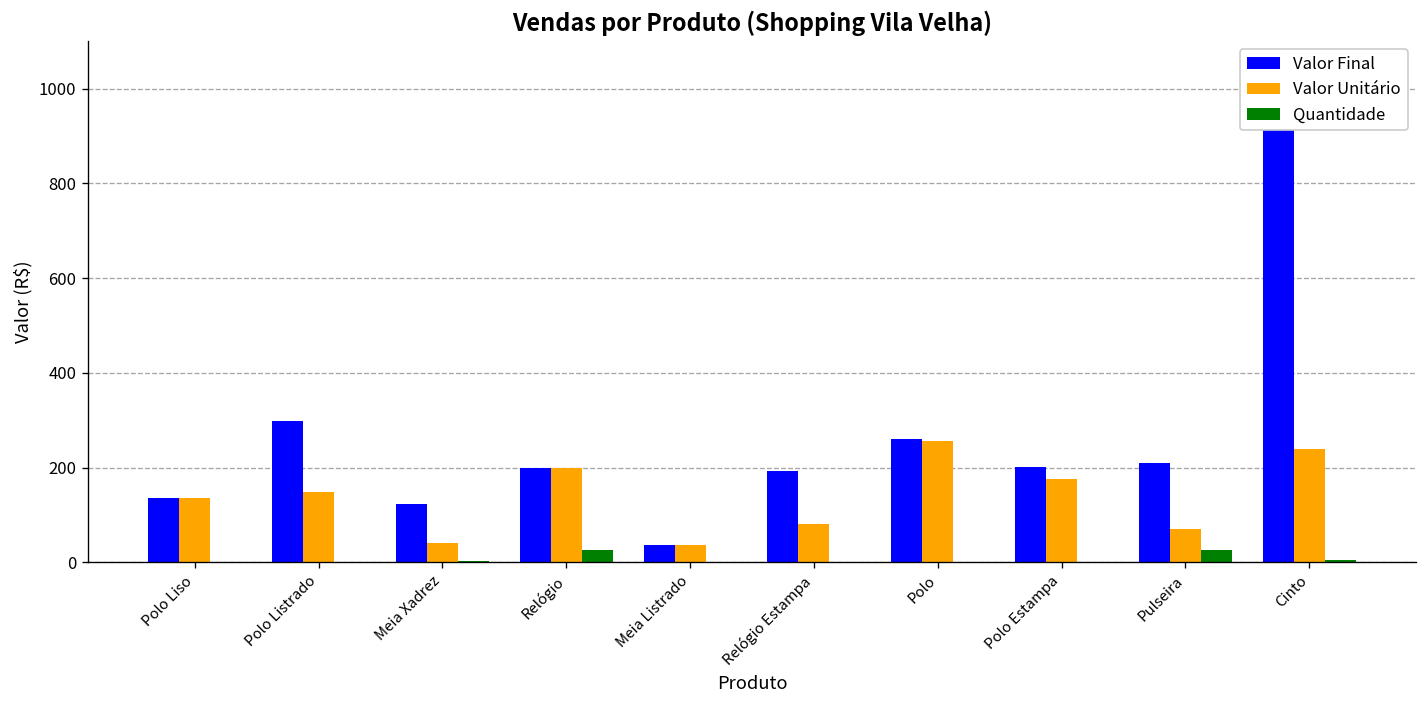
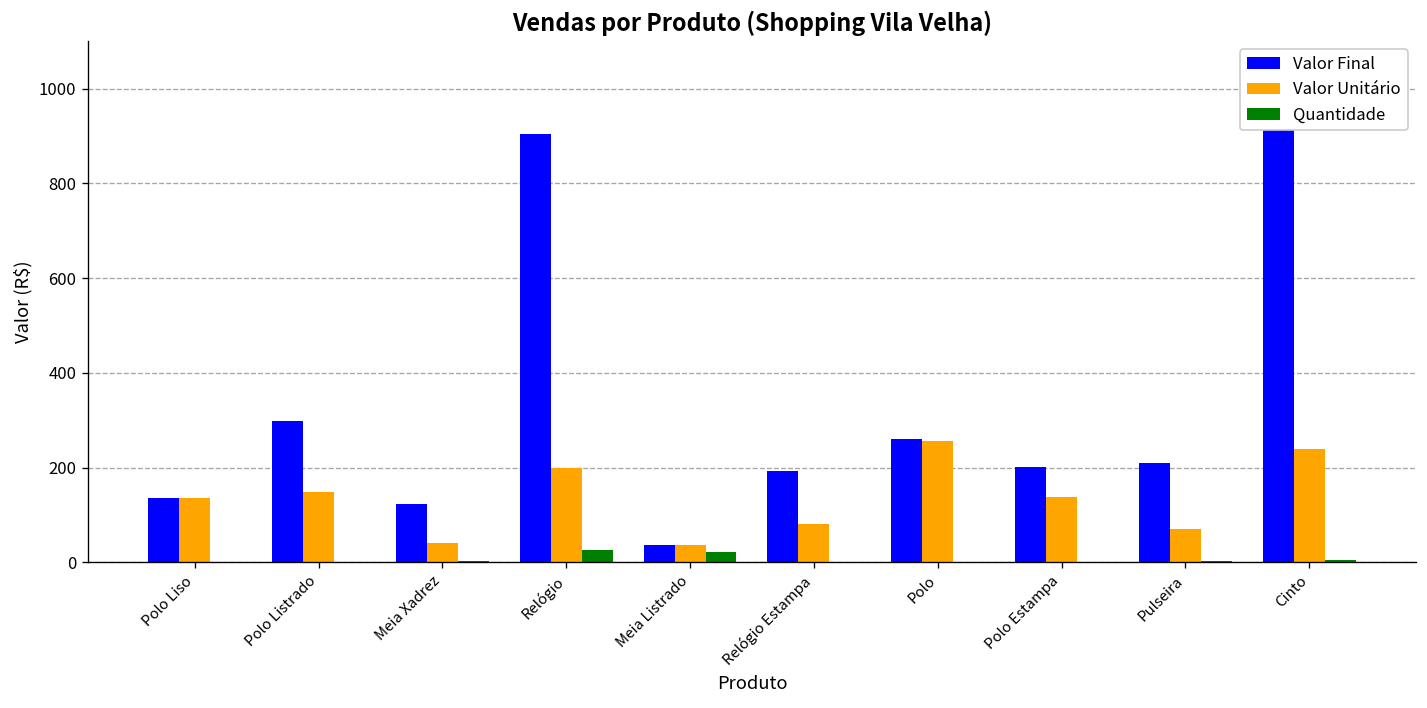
  {
    "Valor Final": {
      "Polo Liso": 140,
      "Polo Listrado": 300,
      "Meia Xadrez": 120,
-     "Relógio": 200,
+     "Relógio": 900,
      "Meia Listrado": 40,
      "Relógio Estampa": 190,
      "Polo": 260,
      "Polo Estampa": 200,
      "Pulseira": 210
    },
    "Valor Unitário": {
      "Polo Liso": 140,
      "Polo Listrado": 150,
      "Meia Xadrez": 40,
      "Relógio": 200,
      "Meia Listrado": 40,
      "Relógio Estampa": 80,
      "Polo": 260,
-     "Polo Estampa": 180,
+     "Polo Estampa": 140,
      "Pulseira": 70,
      "Cinto": 240
    },
    "Quantidade": {
      "Relógio": 30,
-     "Meia Listrado": 0,
-     "Pulseira": 30
+     "Meia Listrado": 20,
+     "Pulseira": 0
    }
  }
